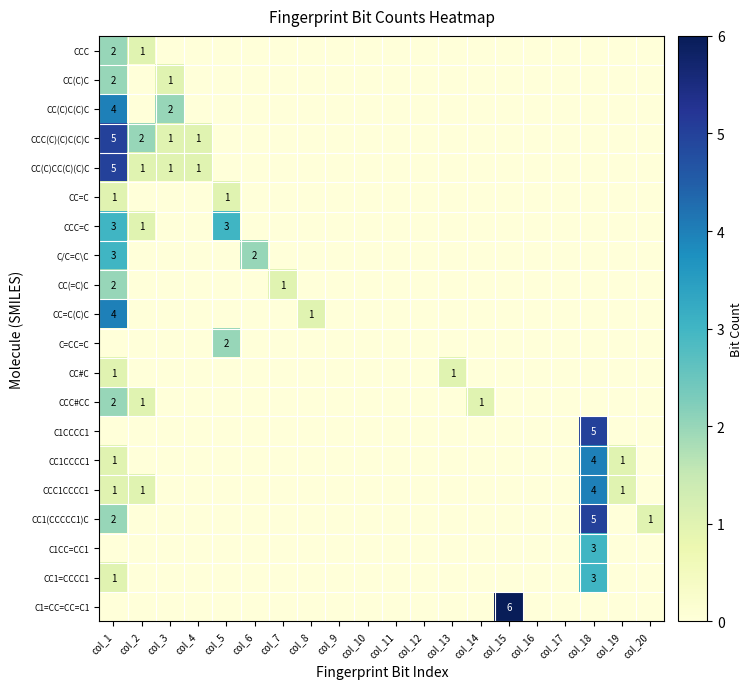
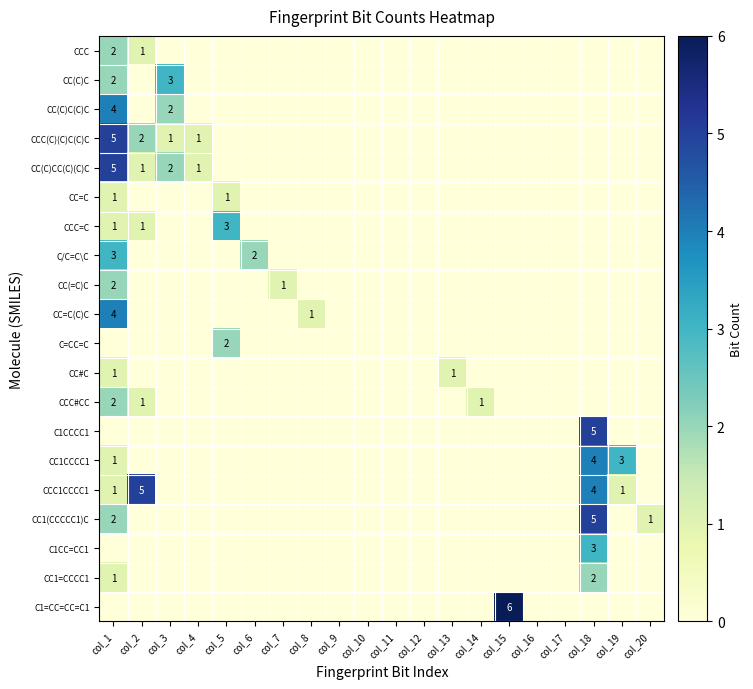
  {
    "CCC": {
      "col_1": 2,
      "col_2": 1
    },
    "CC(C)C": {
      "col_1": 2,
-     "col_3": 1
+     "col_3": 3
    },
    "CC(C)C(C)C": {
      "col_1": 4,
      "col_3": 2
    },
    "CCC(C)(C)C(C)C": {
      "col_1": 5,
      "col_2": 2,
      "col_3": 1,
      "col_4": 1
    },
    "CC(C)CC(C)(C)C": {
      "col_1": 5,
      "col_2": 1,
-     "col_3": 1,
+     "col_3": 2,
      "col_4": 1
    },
    "CC=C": {
      "col_1": 1,
      "col_5": 1
    },
    "CCC=C": {
-     "col_1": 3,
+     "col_1": 1,
      "col_2": 1,
      "col_5": 3
    },
    "C/C=C\\C": {
      "col_1": 3,
      "col_6": 2
    },
    "CC(=C)C": {
      "col_1": 2,
      "col_7": 1
    },
    "CC=C(C)C": {
      "col_1": 4,
      "col_8": 1
    },
    "C=CC=C": {
      "col_5": 2
    },
    "CC#C": {
      "col_1": 1,
      "col_13": 1
    },
    "CCC#CC": {
      "col_1": 2,
      "col_2": 1,
      "col_14": 1
    },
    "C1CCCC1": {
      "col_18": 5
    },
    "CC1CCCC1": {
      "col_1": 1,
      "col_18": 4,
-     "col_19": 1
+     "col_19": 3
    },
    "CCC1CCCC1": {
      "col_1": 1,
-     "col_2": 1,
+     "col_2": 5,
      "col_18": 4,
      "col_19": 1
    },
    "CC1(CCCCC1)C": {
      "col_1": 2,
      "col_18": 5,
      "col_20": 1
    },
    "C1CC=CC1": {
      "col_18": 3
    },
    "CC1=CCCC1": {
      "col_1": 1,
-     "col_18": 3
+     "col_18": 2
    },
    "C1=CC=CC=C1": {
      "col_15": 6
    }
  }
